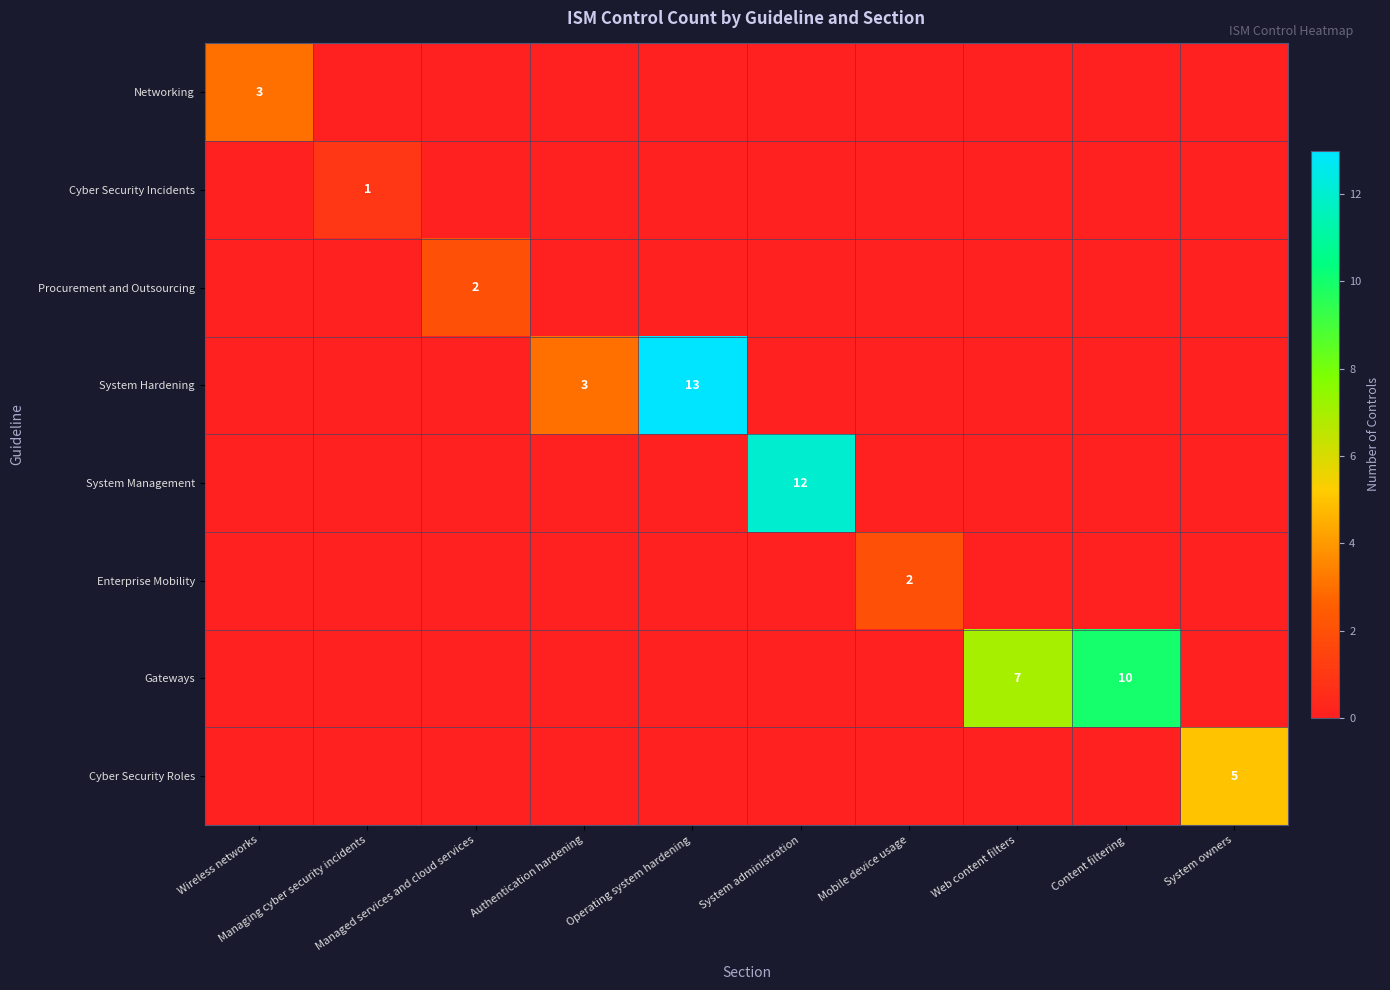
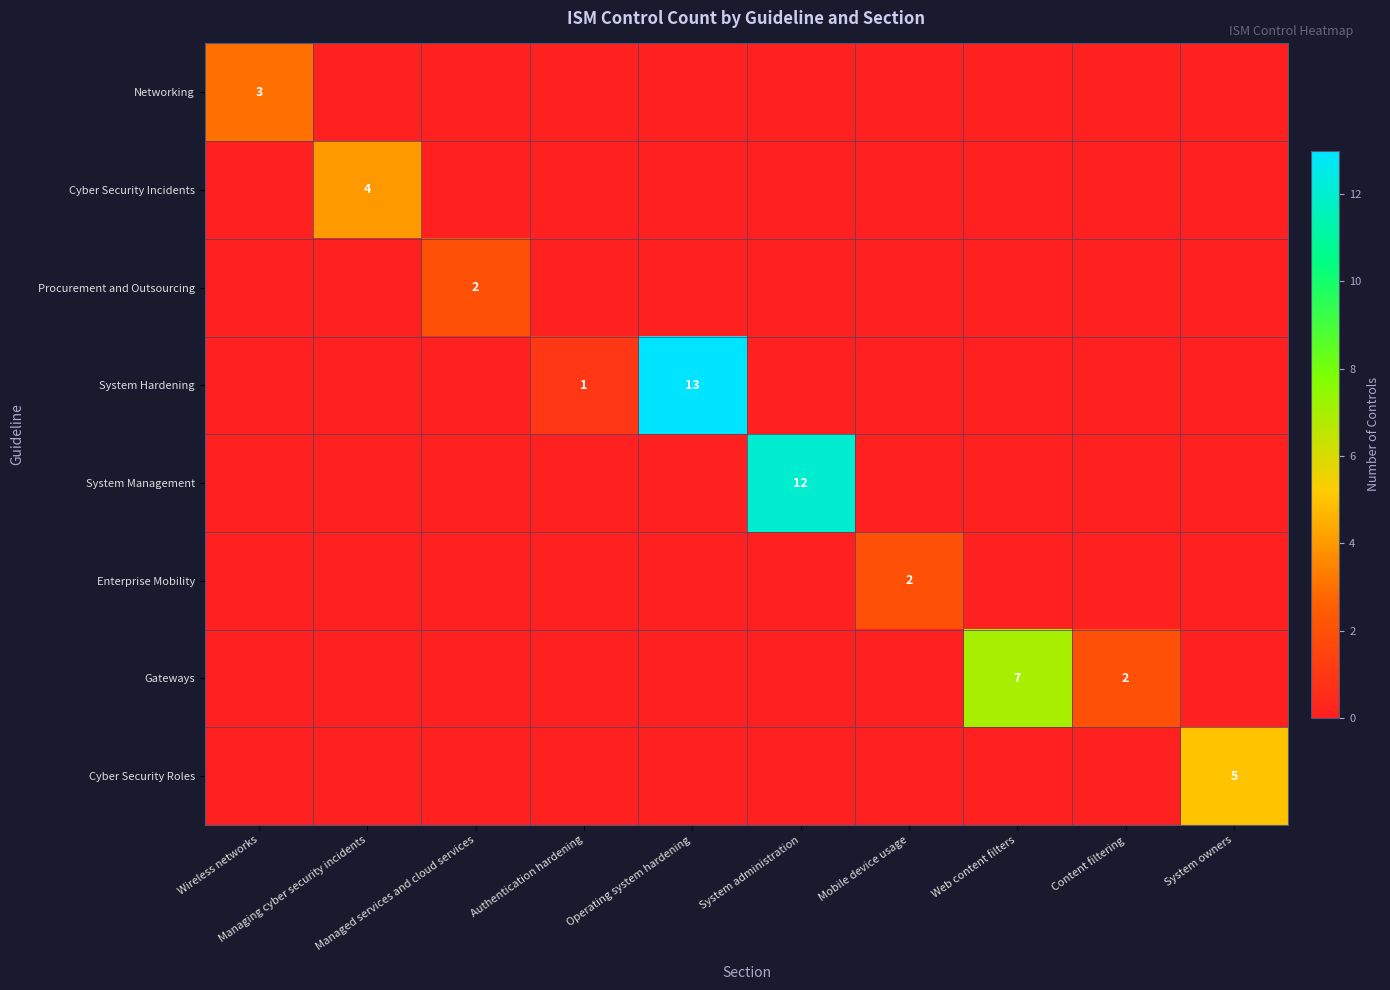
  {
    "Networking": {
      "Wireless networks": 3
    },
    "Cyber Security Incidents": {
-     "Managing cyber security incidents": 1
+     "Managing cyber security incidents": 4
    },
    "Procurement and Outsourcing": {
      "Managed services and cloud services": 2
    },
    "System Hardening": {
-     "Authentication hardening": 3,
+     "Authentication hardening": 1,
      "Operating system hardening": 13
    },
    "System Management": {
      "System administration": 12
    },
    "Enterprise Mobility": {
      "Mobile device usage": 2
    },
    "Gateways": {
      "Web content filters": 7,
-     "Content filtering": 10
+     "Content filtering": 2
    },
    "Cyber Security Roles": {
      "System owners": 5
    }
  }
